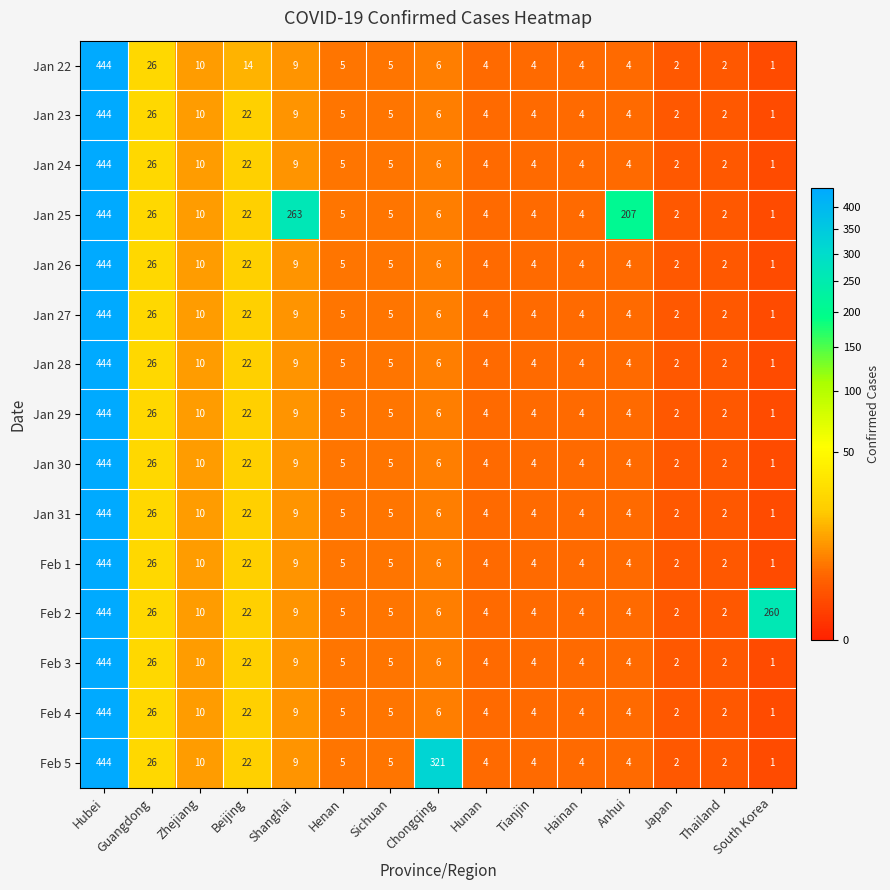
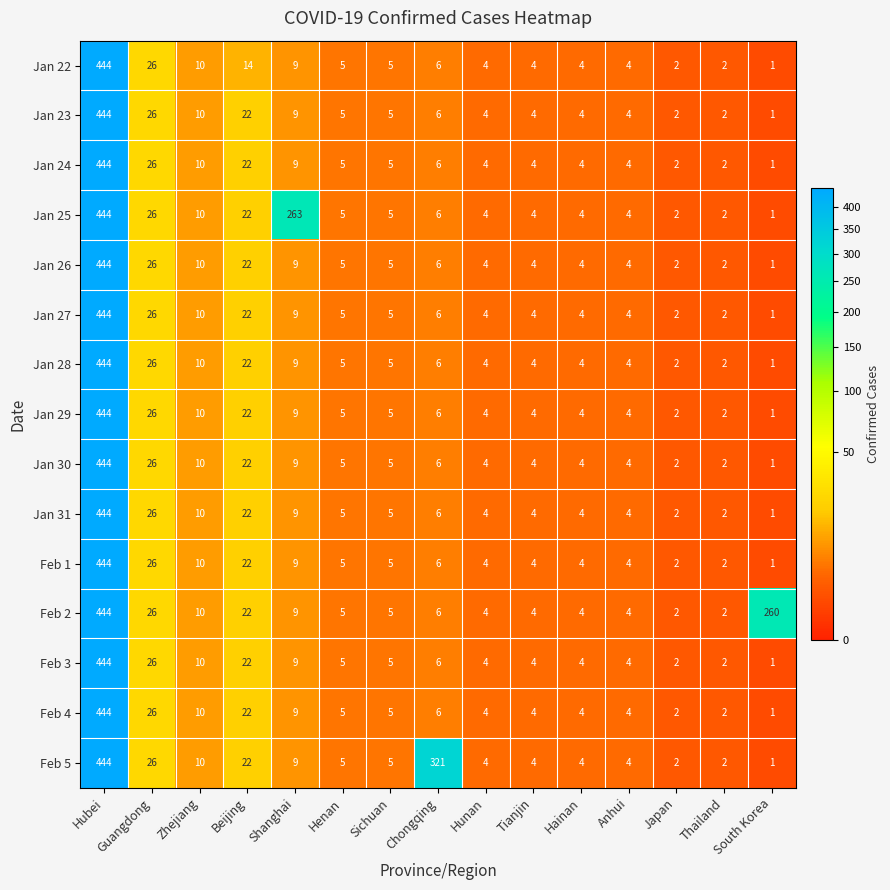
  {
    "Jan 25": {
      "Hubei": 444,
      "Guangdong": 26,
      "Zhejiang": 10,
      "Beijing": 22,
      "Shanghai": 263,
      "Henan": 5,
      "Sichuan": 5,
      "Chongqing": 6,
      "Hunan": 4,
      "Tianjin": 4,
      "Hainan": 4,
-     "Anhui": 207,
+     "Anhui": 4,
      "Japan": 2,
      "Thailand": 2,
      "South Korea": 1
    }
  }
